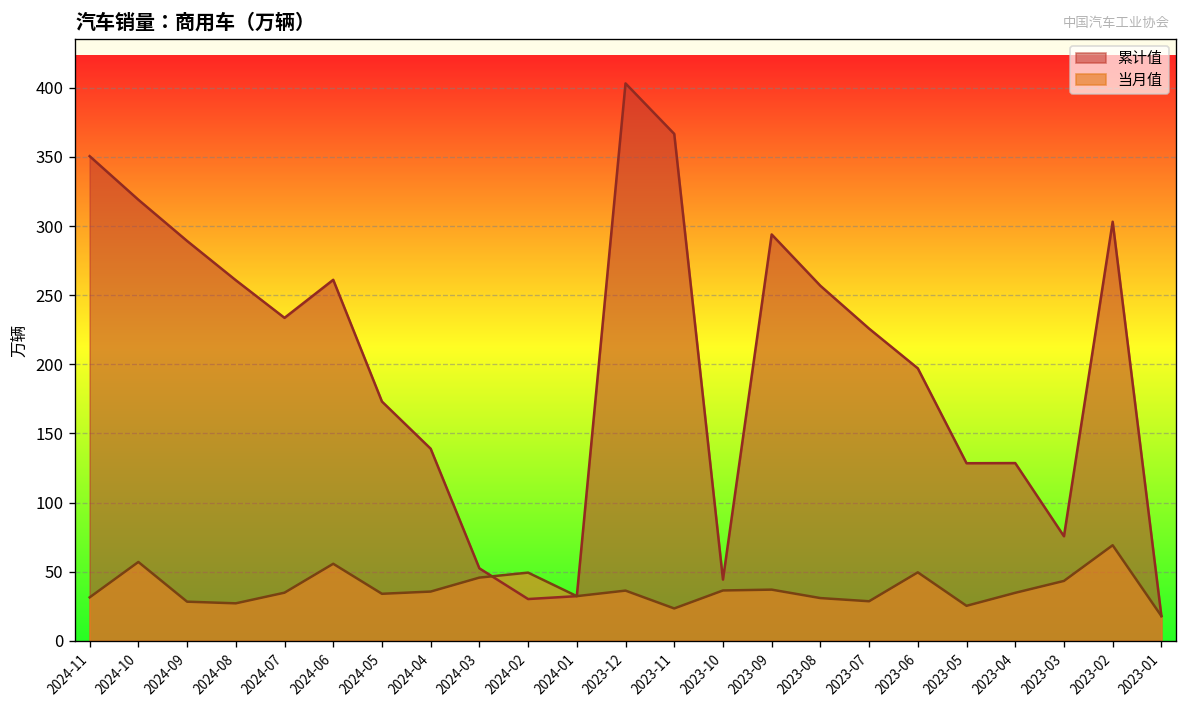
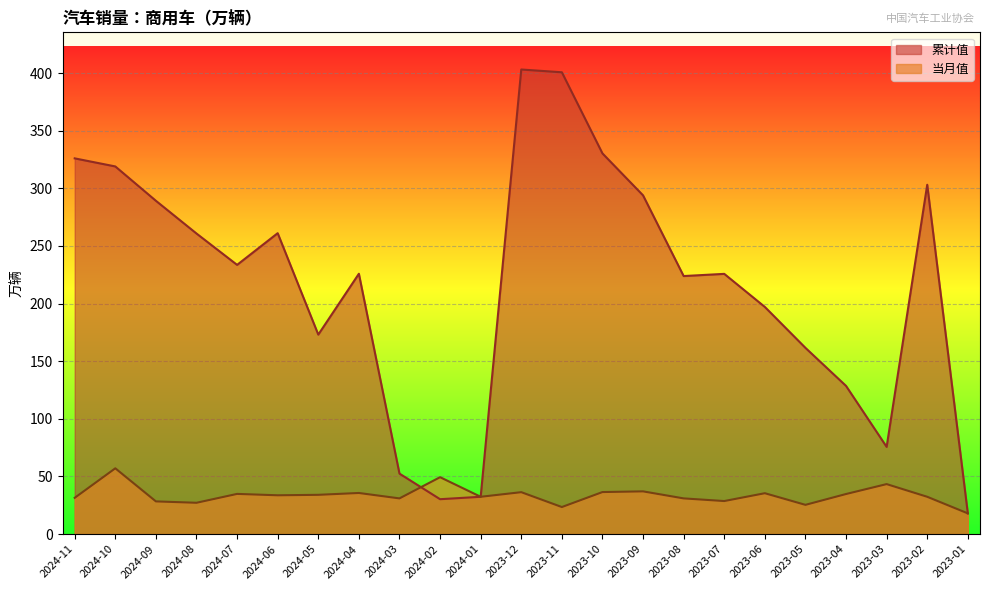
  {
    "累计值": {
-     "2024-11": 351,
+     "2024-11": 326,
      "2024-10": 319,
      "2024-09": 289,
      "2024-08": 261,
      "2024-07": 234,
      "2024-06": 261,
      "2024-05": 173,
-     "2024-04": 139,
+     "2024-04": 226,
      "2024-03": 53,
      "2024-02": 30,
      "2023-12": 403,
-     "2023-11": 367,
-     "2023-10": 44,
+     "2023-11": 401,
+     "2023-10": 330,
      "2023-09": 294,
-     "2023-08": 257,
+     "2023-08": 224,
      "2023-07": 226,
      "2023-06": 197,
-     "2023-05": 129,
+     "2023-05": 162,
      "2023-04": 129,
      "2023-03": 76,
      "2023-02": 303
    },
    "当月值": {
      "2024-11": 32,
      "2024-10": 57,
      "2024-09": 28,
      "2024-08": 27,
      "2024-07": 35,
-     "2024-06": 56,
+     "2024-06": 34,
      "2024-05": 34,
      "2024-04": 36,
-     "2024-03": 46,
+     "2024-03": 31,
      "2024-02": 49,
      "2023-12": 36,
      "2023-11": 24,
      "2023-10": 37,
      "2023-09": 37,
      "2023-08": 31,
      "2023-07": 29,
-     "2023-06": 50,
+     "2023-06": 36,
      "2023-05": 25,
      "2023-04": 35,
      "2023-03": 43,
-     "2023-02": 69
+     "2023-02": 32
    }
  }
